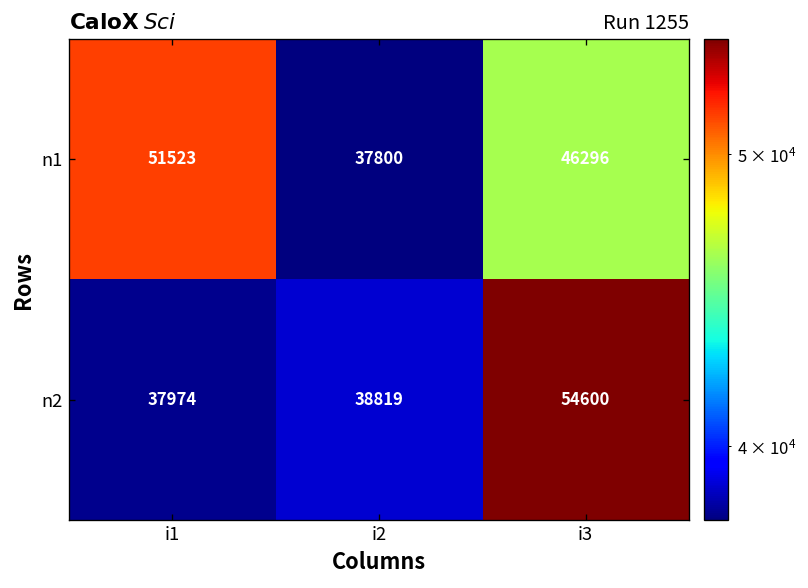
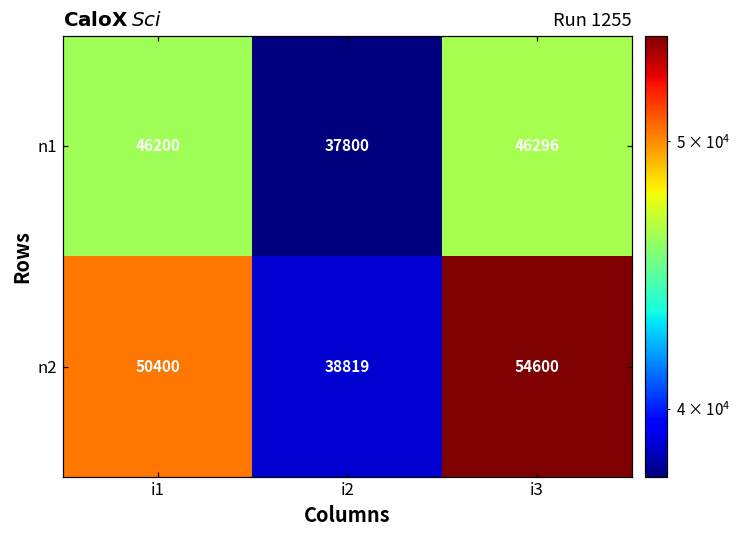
  {
    "n1": {
-     "i1": 51523,
+     "i1": 46200,
      "i2": 37800,
      "i3": 46296
    },
    "n2": {
-     "i1": 37974,
+     "i1": 50400,
      "i2": 38819,
      "i3": 54600
    }
  }
